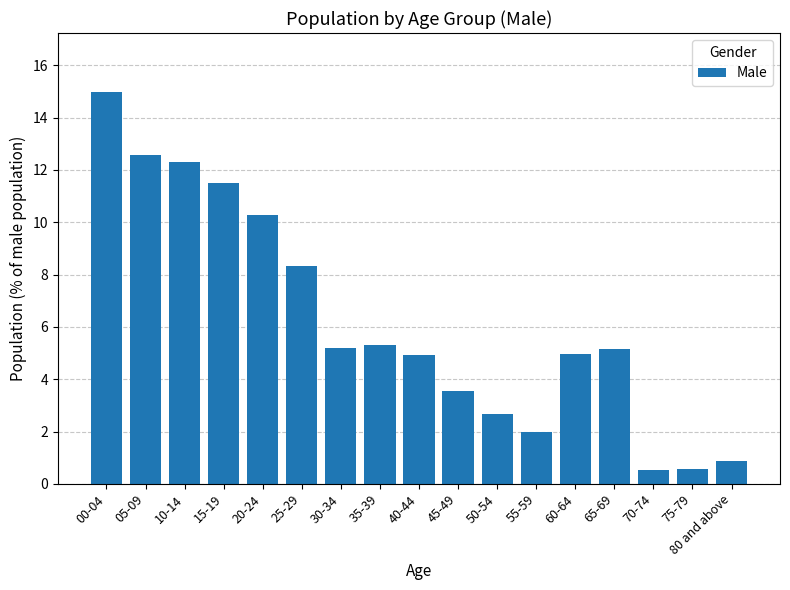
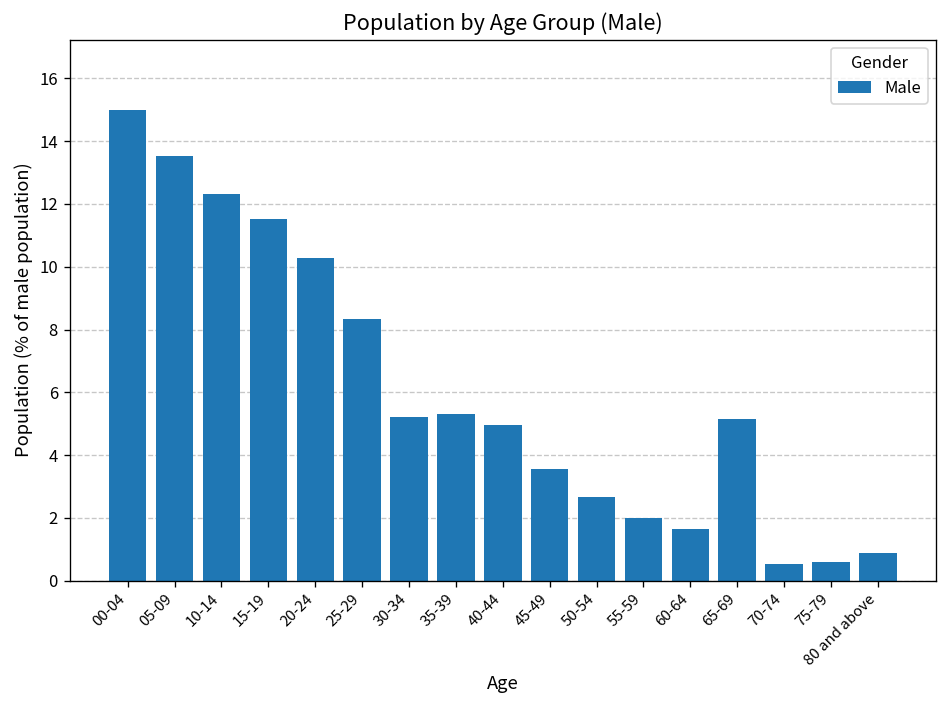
  {
    "00-04": 15.0,
-   "05-09": 12.6,
+   "05-09": 13.5,
    "10-14": 12.3,
    "15-19": 11.5,
    "20-24": 10.3,
    "25-29": 8.3,
    "30-34": 5.2,
    "35-39": 5.3,
    "40-44": 4.9,
    "45-49": 3.6,
    "50-54": 2.7,
    "55-59": 2.0,
-   "60-64": 5.0,
+   "60-64": 1.6,
    "65-69": 5.2,
    "70-74": 0.5,
    "75-79": 0.6,
    "80 and above": 0.9
  }
